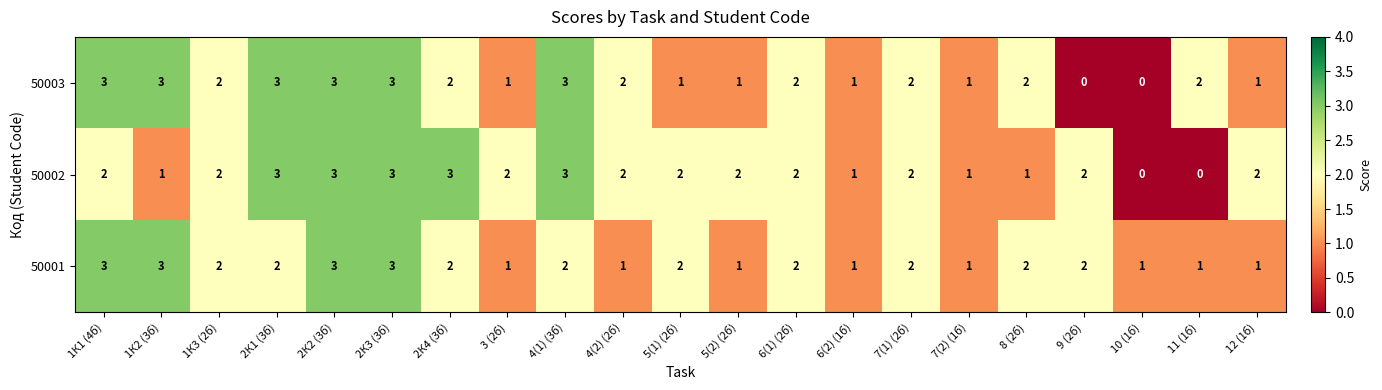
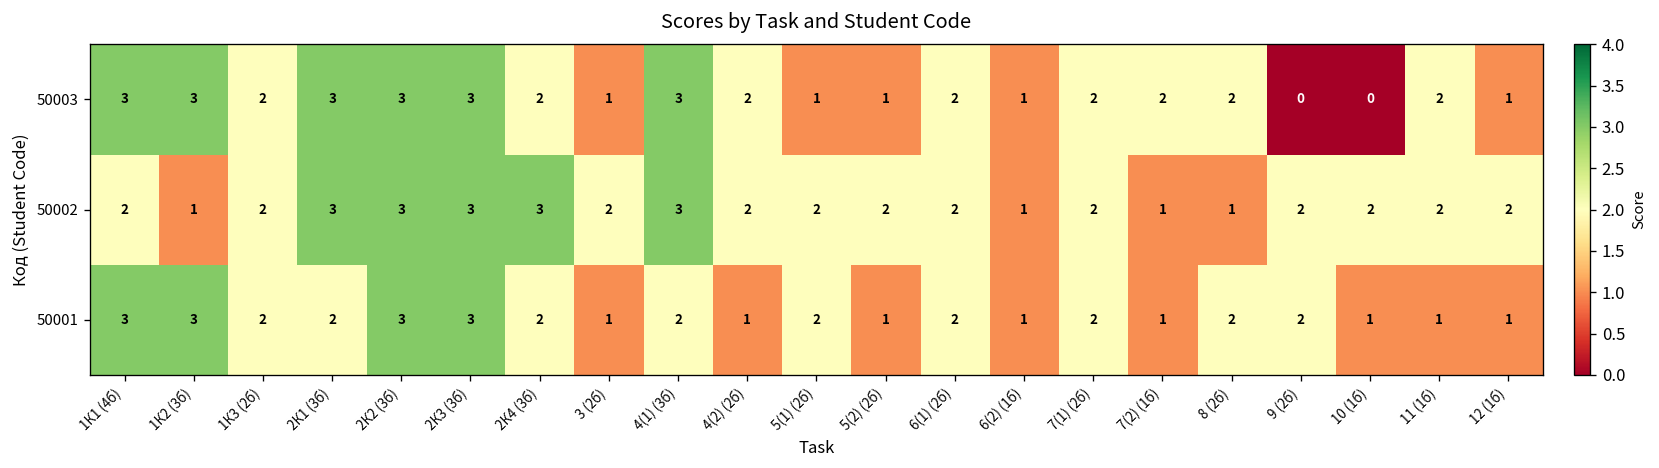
  {
    "50003": {
      "1К1 (4б)": 3,
      "1К2 (3б)": 3,
      "1К3 (2б)": 2,
      "2К1 (3б)": 3,
      "2К2 (3б)": 3,
      "2К3 (3б)": 3,
      "2К4 (3б)": 2,
      "3 (2б)": 1,
      "4(1) (3б)": 3,
      "4(2) (2б)": 2,
      "5(1) (2б)": 1,
      "5(2) (2б)": 1,
      "6(1) (2б)": 2,
      "6(2) (1б)": 1,
      "7(1) (2б)": 2,
-     "7(2) (1б)": 1,
+     "7(2) (1б)": 2,
      "8 (2б)": 2,
      "9 (2б)": 0,
      "10 (1б)": 0,
      "11 (1б)": 2,
      "12 (1б)": 1
    },
    "50002": {
      "1К1 (4б)": 2,
      "1К2 (3б)": 1,
      "1К3 (2б)": 2,
      "2К1 (3б)": 3,
      "2К2 (3б)": 3,
      "2К3 (3б)": 3,
      "2К4 (3б)": 3,
      "3 (2б)": 2,
      "4(1) (3б)": 3,
      "4(2) (2б)": 2,
      "5(1) (2б)": 2,
      "5(2) (2б)": 2,
      "6(1) (2б)": 2,
      "6(2) (1б)": 1,
      "7(1) (2б)": 2,
      "7(2) (1б)": 1,
      "8 (2б)": 1,
      "9 (2б)": 2,
-     "10 (1б)": 0,
-     "11 (1б)": 0,
+     "10 (1б)": 2,
+     "11 (1б)": 2,
      "12 (1б)": 2
    },
    "50001": {
      "1К1 (4б)": 3,
      "1К2 (3б)": 3,
      "1К3 (2б)": 2,
      "2К1 (3б)": 2,
      "2К2 (3б)": 3,
      "2К3 (3б)": 3,
      "2К4 (3б)": 2,
      "3 (2б)": 1,
      "4(1) (3б)": 2,
      "4(2) (2б)": 1,
      "5(1) (2б)": 2,
      "5(2) (2б)": 1,
      "6(1) (2б)": 2,
      "6(2) (1б)": 1,
      "7(1) (2б)": 2,
      "7(2) (1б)": 1,
      "8 (2б)": 2,
      "9 (2б)": 2,
      "10 (1б)": 1,
      "11 (1б)": 1,
      "12 (1б)": 1
    }
  }
